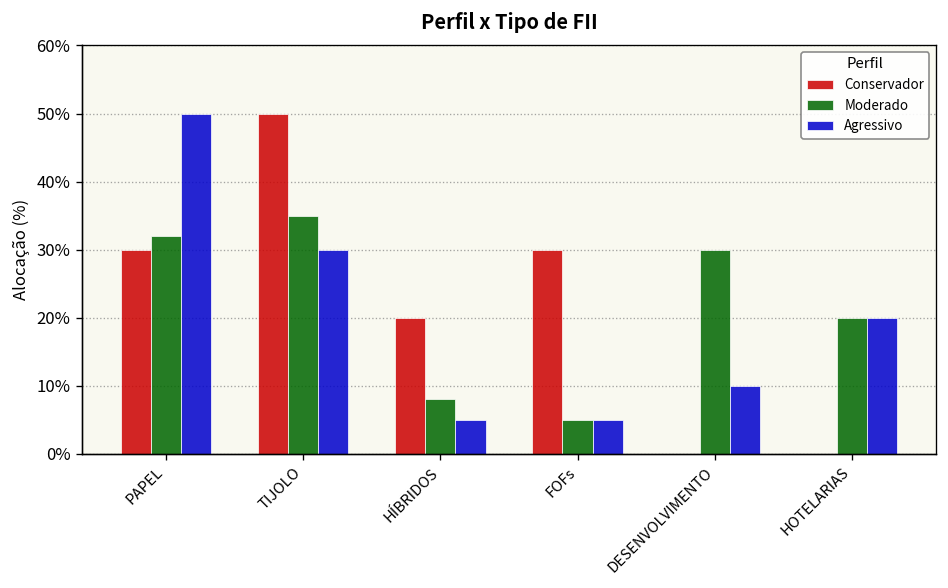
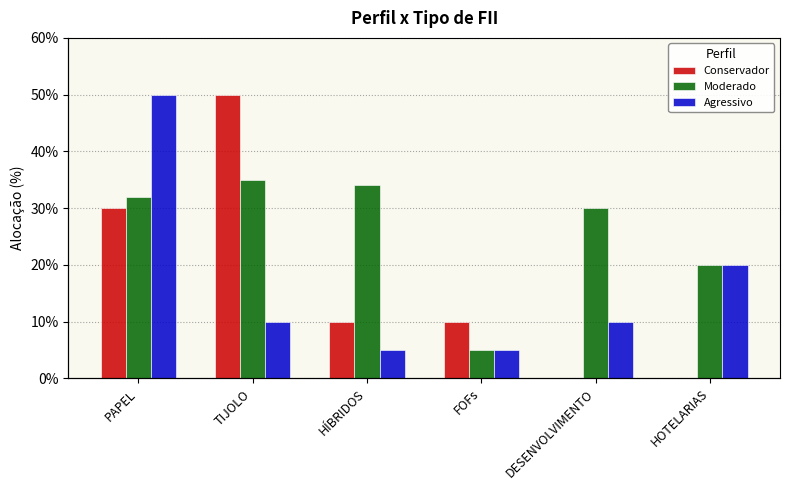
  {
    "Conservador": {
      "PAPEL": "30%",
      "TIJOLO": "50%",
-     "HÍBRIDOS": "20%",
-     "FOFs": "30%",
+     "HÍBRIDOS": "10%",
+     "FOFs": "10%",
      "DESENVOLVIMENTO": "0%",
      "HOTELARIAS": "0%"
    },
    "Moderado": {
      "PAPEL": "32%",
      "TIJOLO": "35%",
-     "HÍBRIDOS": "8%",
+     "HÍBRIDOS": "34%",
      "FOFs": "5%",
      "DESENVOLVIMENTO": "30%",
      "HOTELARIAS": "20%"
    },
    "Agressivo": {
      "PAPEL": "50%",
-     "TIJOLO": "30%",
+     "TIJOLO": "10%",
      "HÍBRIDOS": "5%",
      "FOFs": "5%",
      "DESENVOLVIMENTO": "10%",
      "HOTELARIAS": "20%"
    }
  }
